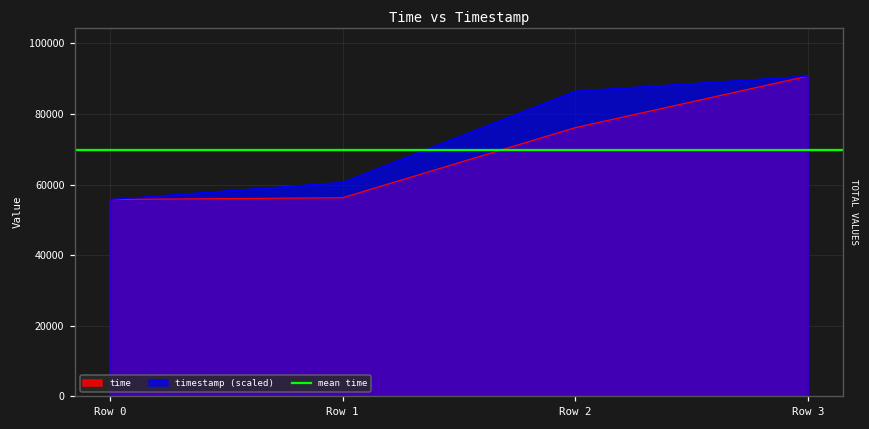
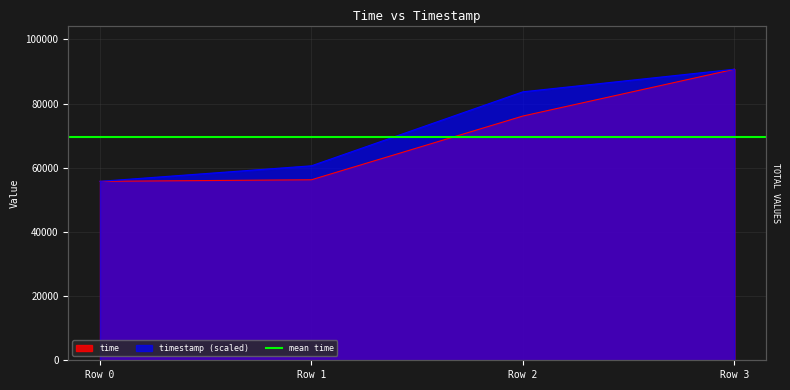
  {
    "time": {
      "Row 1": 56000,
      "Row 2": 76000
    },
    "timestamp (scaled)": {
      "Row 1": 61000,
-     "Row 2": 86000
+     "Row 2": 84000
    }
  }
